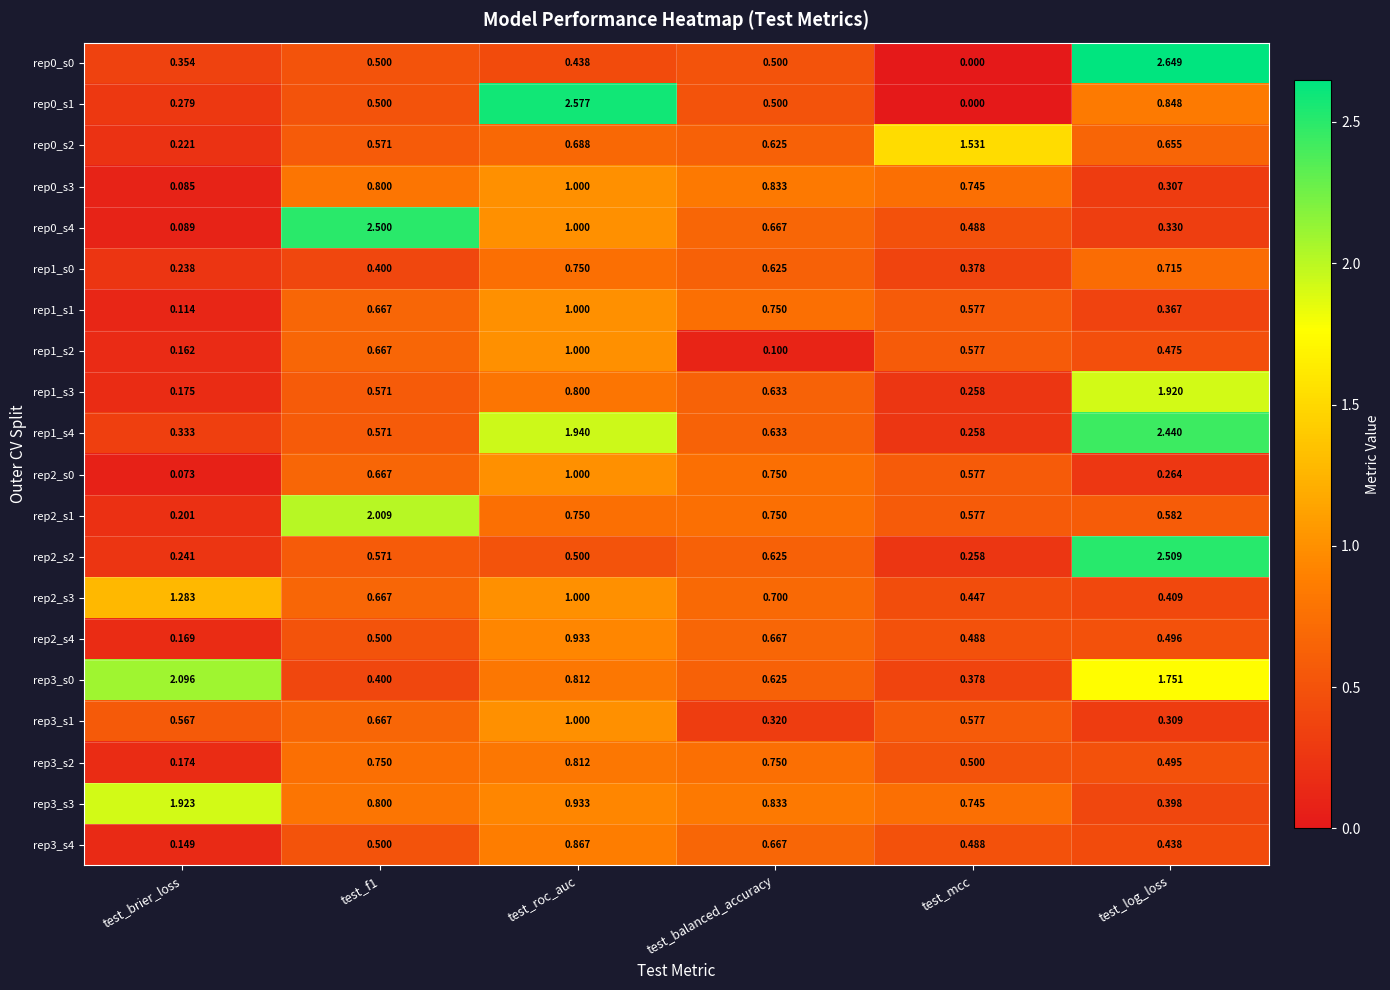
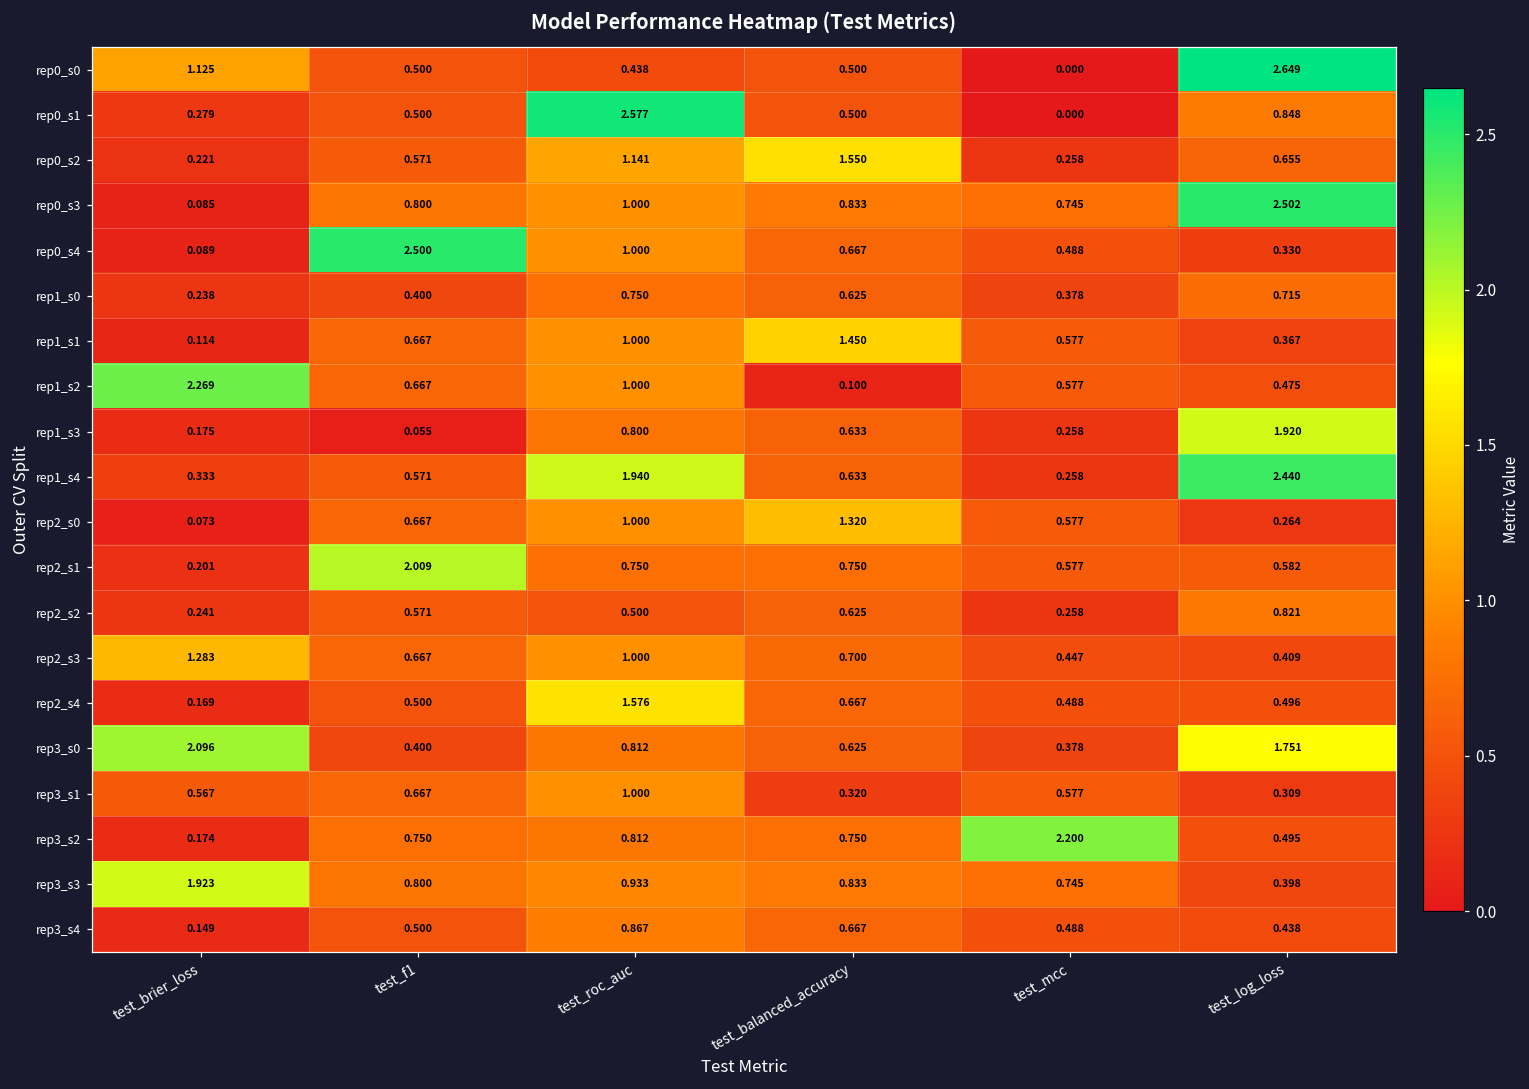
  {
    "rep0_s0": {
-     "test_brier_loss": 0.354,
+     "test_brier_loss": 1.125,
      "test_f1": 0.500,
      "test_roc_auc": 0.438,
      "test_balanced_accuracy": 0.500,
      "test_mcc": 0.000,
      "test_log_loss": 2.649
    },
    "rep0_s1": {
      "test_brier_loss": 0.279,
      "test_f1": 0.500,
      "test_roc_auc": 2.577,
      "test_balanced_accuracy": 0.500,
      "test_mcc": 0.000,
      "test_log_loss": 0.848
    },
    "rep0_s2": {
      "test_brier_loss": 0.221,
      "test_f1": 0.571,
-     "test_roc_auc": 0.688,
-     "test_balanced_accuracy": 0.625,
-     "test_mcc": 1.531,
+     "test_roc_auc": 1.141,
+     "test_balanced_accuracy": 1.550,
+     "test_mcc": 0.258,
      "test_log_loss": 0.655
    },
    "rep0_s3": {
      "test_brier_loss": 0.085,
      "test_f1": 0.800,
      "test_roc_auc": 1.000,
      "test_balanced_accuracy": 0.833,
      "test_mcc": 0.745,
-     "test_log_loss": 0.307
+     "test_log_loss": 2.502
    },
    "rep0_s4": {
      "test_brier_loss": 0.089,
      "test_f1": 2.500,
      "test_roc_auc": 1.000,
      "test_balanced_accuracy": 0.667,
      "test_mcc": 0.488,
      "test_log_loss": 0.330
    },
    "rep1_s0": {
      "test_brier_loss": 0.238,
      "test_f1": 0.400,
      "test_roc_auc": 0.750,
      "test_balanced_accuracy": 0.625,
      "test_mcc": 0.378,
      "test_log_loss": 0.715
    },
    "rep1_s1": {
      "test_brier_loss": 0.114,
      "test_f1": 0.667,
      "test_roc_auc": 1.000,
-     "test_balanced_accuracy": 0.750,
+     "test_balanced_accuracy": 1.450,
      "test_mcc": 0.577,
      "test_log_loss": 0.367
    },
    "rep1_s2": {
-     "test_brier_loss": 0.162,
+     "test_brier_loss": 2.269,
      "test_f1": 0.667,
      "test_roc_auc": 1.000,
      "test_balanced_accuracy": 0.100,
      "test_mcc": 0.577,
      "test_log_loss": 0.475
    },
    "rep1_s3": {
      "test_brier_loss": 0.175,
-     "test_f1": 0.571,
+     "test_f1": 0.055,
      "test_roc_auc": 0.800,
      "test_balanced_accuracy": 0.633,
      "test_mcc": 0.258,
      "test_log_loss": 1.920
    },
    "rep1_s4": {
      "test_brier_loss": 0.333,
      "test_f1": 0.571,
      "test_roc_auc": 1.940,
      "test_balanced_accuracy": 0.633,
      "test_mcc": 0.258,
      "test_log_loss": 2.440
    },
    "rep2_s0": {
      "test_brier_loss": 0.073,
      "test_f1": 0.667,
      "test_roc_auc": 1.000,
-     "test_balanced_accuracy": 0.750,
+     "test_balanced_accuracy": 1.320,
      "test_mcc": 0.577,
      "test_log_loss": 0.264
    },
    "rep2_s1": {
      "test_brier_loss": 0.201,
      "test_f1": 2.009,
      "test_roc_auc": 0.750,
      "test_balanced_accuracy": 0.750,
      "test_mcc": 0.577,
      "test_log_loss": 0.582
    },
    "rep2_s2": {
      "test_brier_loss": 0.241,
      "test_f1": 0.571,
      "test_roc_auc": 0.500,
      "test_balanced_accuracy": 0.625,
      "test_mcc": 0.258,
-     "test_log_loss": 2.509
+     "test_log_loss": 0.821
    },
    "rep2_s3": {
      "test_brier_loss": 1.283,
      "test_f1": 0.667,
      "test_roc_auc": 1.000,
      "test_balanced_accuracy": 0.700,
      "test_mcc": 0.447,
      "test_log_loss": 0.409
    },
    "rep2_s4": {
      "test_brier_loss": 0.169,
      "test_f1": 0.500,
-     "test_roc_auc": 0.933,
+     "test_roc_auc": 1.576,
      "test_balanced_accuracy": 0.667,
      "test_mcc": 0.488,
      "test_log_loss": 0.496
    },
    "rep3_s0": {
      "test_brier_loss": 2.096,
      "test_f1": 0.400,
      "test_roc_auc": 0.812,
      "test_balanced_accuracy": 0.625,
      "test_mcc": 0.378,
      "test_log_loss": 1.751
    },
    "rep3_s1": {
      "test_brier_loss": 0.567,
      "test_f1": 0.667,
      "test_roc_auc": 1.000,
      "test_balanced_accuracy": 0.320,
      "test_mcc": 0.577,
      "test_log_loss": 0.309
    },
    "rep3_s2": {
      "test_brier_loss": 0.174,
      "test_f1": 0.750,
      "test_roc_auc": 0.812,
      "test_balanced_accuracy": 0.750,
-     "test_mcc": 0.500,
+     "test_mcc": 2.200,
      "test_log_loss": 0.495
    },
    "rep3_s3": {
      "test_brier_loss": 1.923,
      "test_f1": 0.800,
      "test_roc_auc": 0.933,
      "test_balanced_accuracy": 0.833,
      "test_mcc": 0.745,
      "test_log_loss": 0.398
    },
    "rep3_s4": {
      "test_brier_loss": 0.149,
      "test_f1": 0.500,
      "test_roc_auc": 0.867,
      "test_balanced_accuracy": 0.667,
      "test_mcc": 0.488,
      "test_log_loss": 0.438
    }
  }
